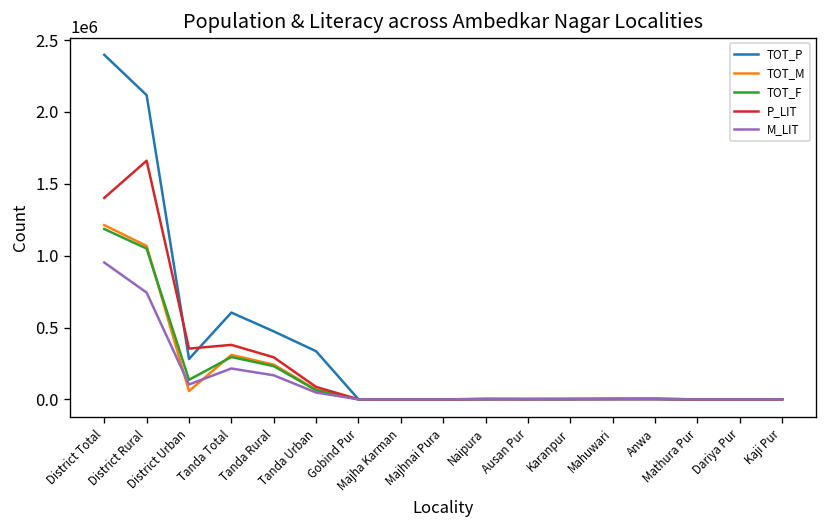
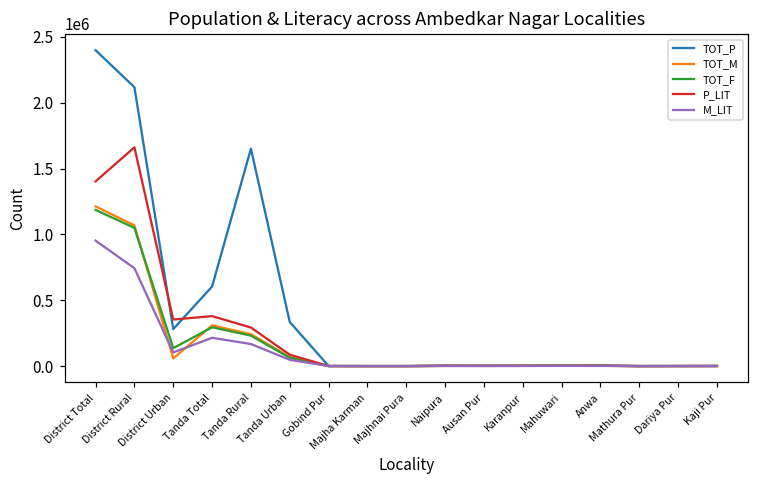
  {
    "TOT_P": {
      "District Total": 2400000,
      "District Rural": 2120000,
      "District Urban": 280000,
      "Tanda Total": 600000,
-     "Tanda Rural": 470000,
+     "Tanda Rural": 1650000,
      "Tanda Urban": 340000
    },
    "TOT_M": {
      "District Total": 1210000,
      "District Urban": 60000
    },
    "TOT_F": {
      "District Total": 1190000,
      "District Urban": 140000
    },
    "P_LIT": {
      "District Total": 1400000,
      "District Rural": 1660000,
      "District Urban": 350000,
      "Tanda Total": 380000,
      "Tanda Rural": 290000
    },
    "M_LIT": {
      "District Total": 950000,
      "District Rural": 740000,
      "District Urban": 100000,
      "Tanda Total": 210000,
      "Tanda Rural": 170000
    }
  }
